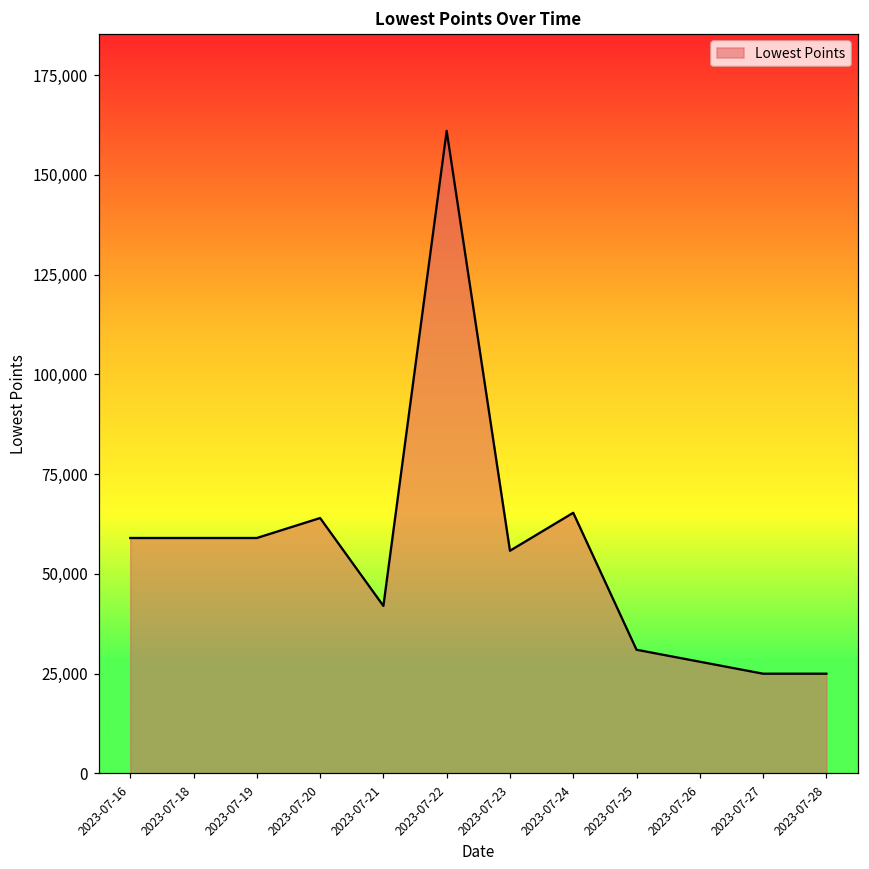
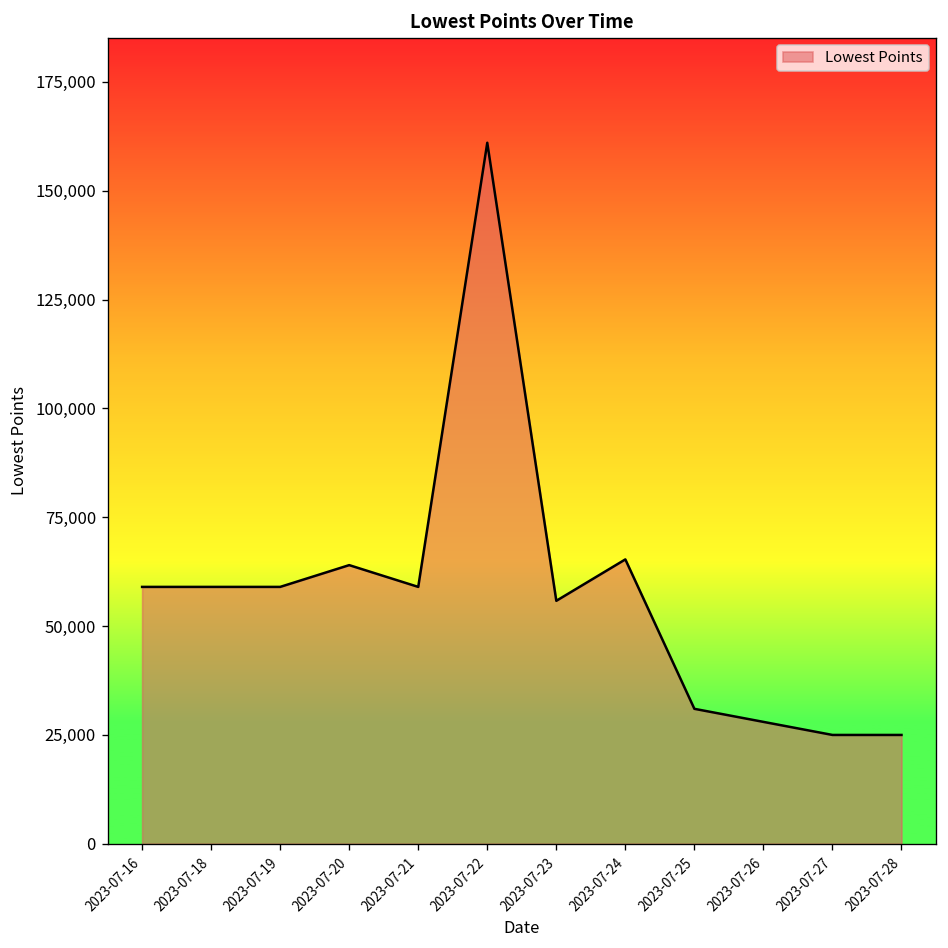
  {
    "2023-07-16": "59,000",
    "2023-07-18": "59,000",
    "2023-07-19": "59,000",
    "2023-07-20": "64,000",
-   "2023-07-21": "42,000",
+   "2023-07-21": "59,000",
    "2023-07-22": "161,000",
    "2023-07-23": "56,000",
    "2023-07-24": "65,000",
    "2023-07-25": "31,000",
    "2023-07-26": "28,000",
    "2023-07-27": "25,000",
    "2023-07-28": "25,000"
  }
